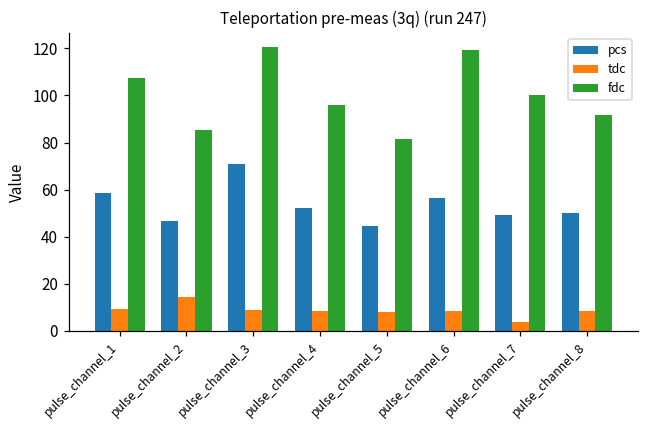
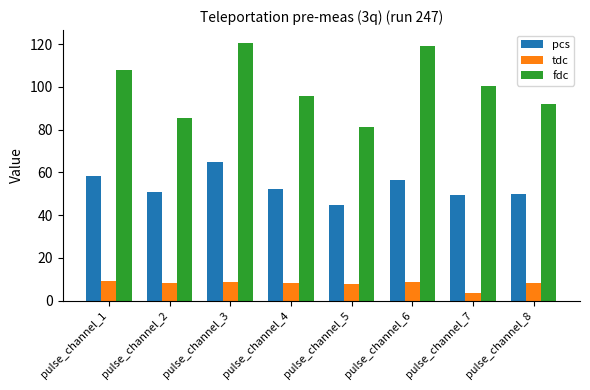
  {
    "pcs": {
      "pulse_channel_1": 58,
-     "pulse_channel_2": 47,
-     "pulse_channel_3": 71,
+     "pulse_channel_2": 51,
+     "pulse_channel_3": 65,
      "pulse_channel_4": 52,
      "pulse_channel_5": 45,
      "pulse_channel_6": 56,
      "pulse_channel_7": 49,
      "pulse_channel_8": 50
    },
    "tdc": {
      "pulse_channel_1": 9,
-     "pulse_channel_2": 14,
+     "pulse_channel_2": 8,
      "pulse_channel_3": 9,
      "pulse_channel_4": 8,
      "pulse_channel_5": 8,
      "pulse_channel_6": 9,
      "pulse_channel_7": 4,
      "pulse_channel_8": 8
    },
    "fdc": {
      "pulse_channel_1": 108,
      "pulse_channel_2": 85,
      "pulse_channel_3": 121,
      "pulse_channel_4": 96,
      "pulse_channel_5": 81,
      "pulse_channel_6": 119,
      "pulse_channel_7": 100,
      "pulse_channel_8": 92
    }
  }
